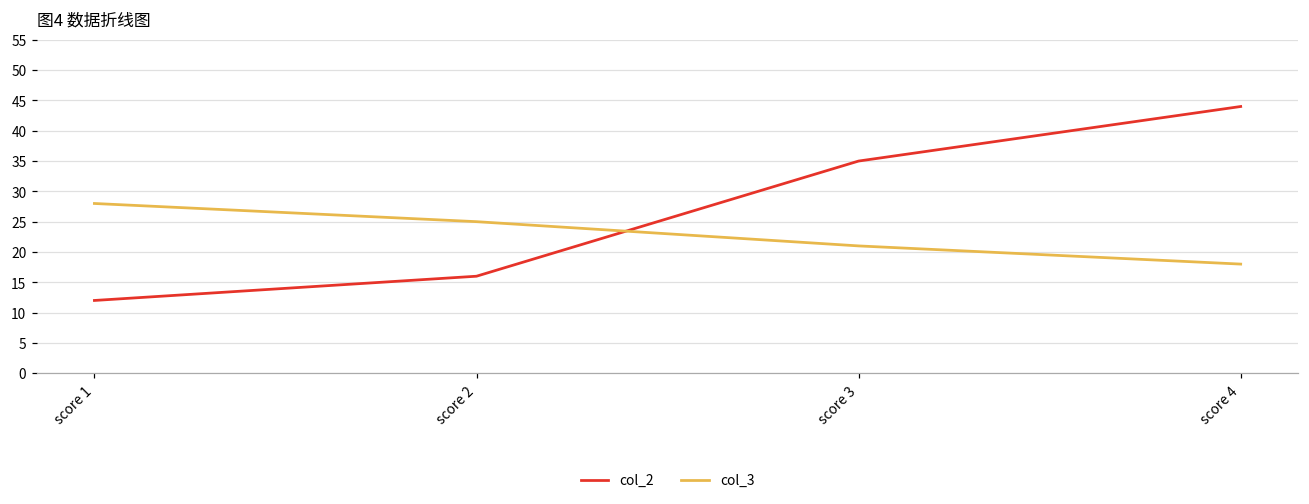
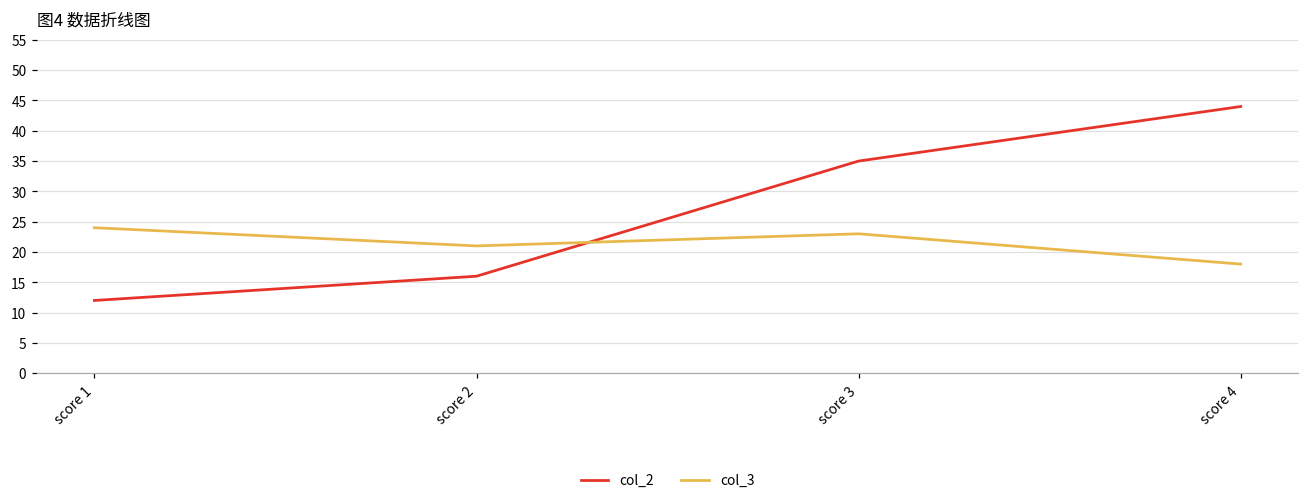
  {
    "col_2": {
      "score 1": 12,
      "score 2": 16,
      "score 3": 35,
      "score 4": 44
    },
    "col_3": {
-     "score 1": 28,
-     "score 2": 25,
-     "score 3": 21,
+     "score 1": 24,
+     "score 2": 21,
+     "score 3": 23,
      "score 4": 18
    }
  }
